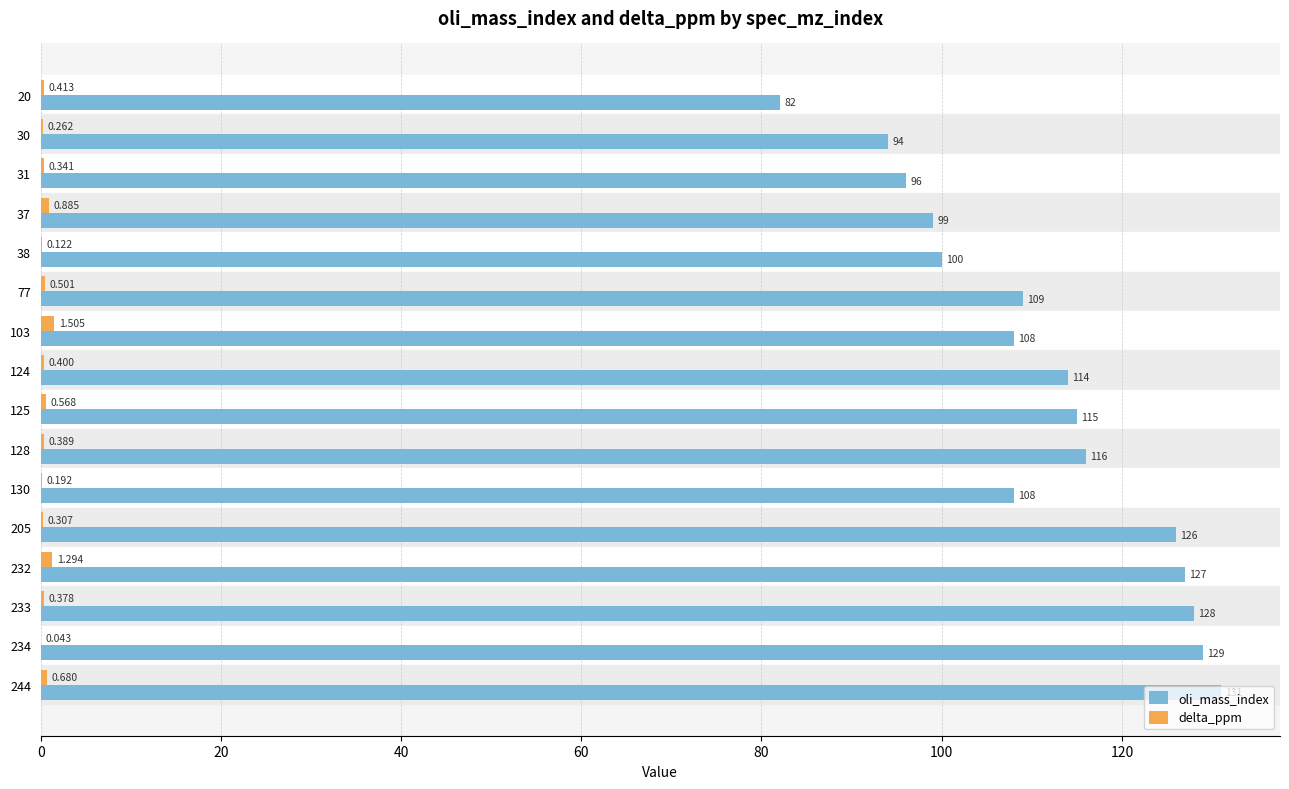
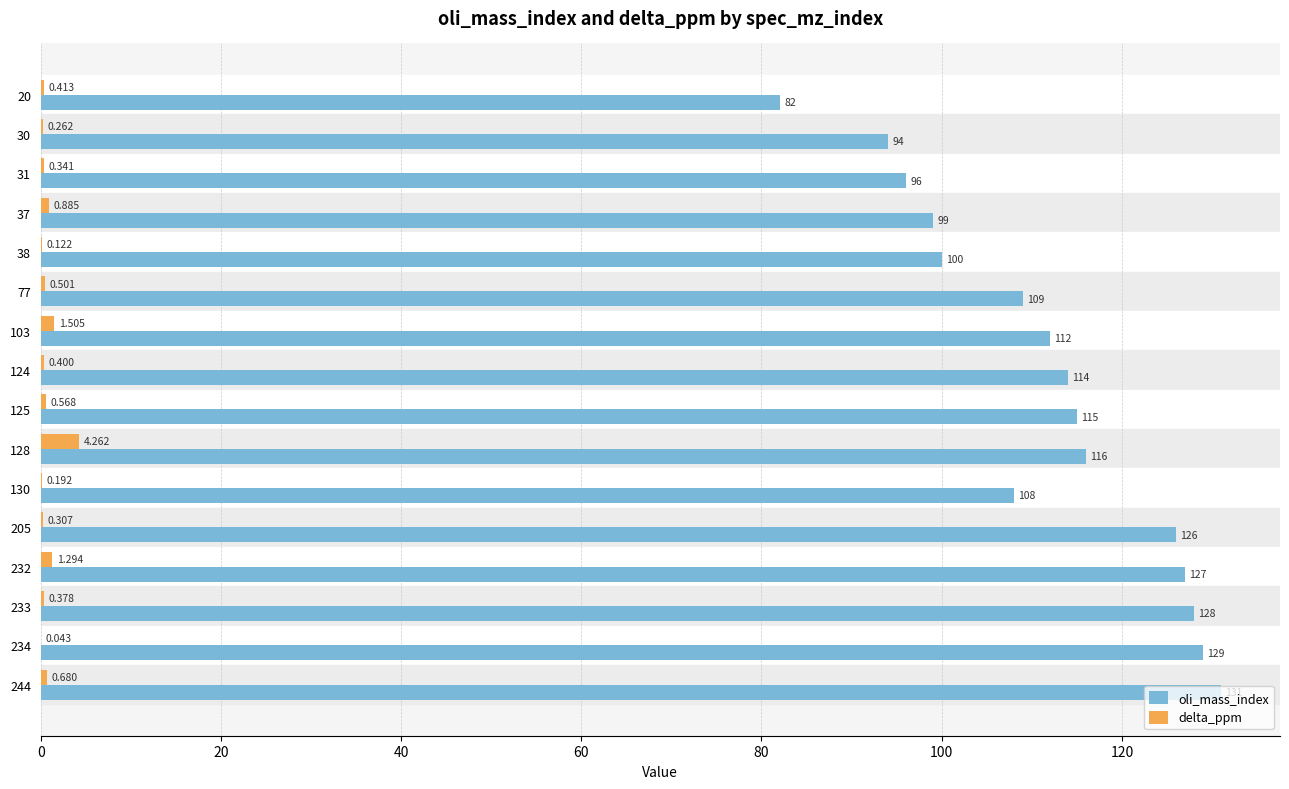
  {
    "oli_mass_index": {
      "20": 82,
      "30": 94,
      "31": 96,
      "37": 99,
      "38": 100,
      "77": 109,
-     "103": 108,
+     "103": 112,
      "124": 114,
      "125": 115,
      "128": 116,
      "130": 108,
      "205": 126,
      "232": 127,
      "233": 128,
      "234": 129
    },
    "delta_ppm": {
      "20": 0.413,
      "30": 0.262,
      "31": 0.341,
      "37": 0.885,
      "38": 0.122,
      "77": 0.501,
      "103": 1.505,
      "124": 0.400,
      "125": 0.568,
-     "128": 0.389,
+     "128": 4.262,
      "130": 0.192,
      "205": 0.307,
      "232": 1.294,
      "233": 0.378,
      "234": 0.043,
      "244": 0.680
    }
  }
